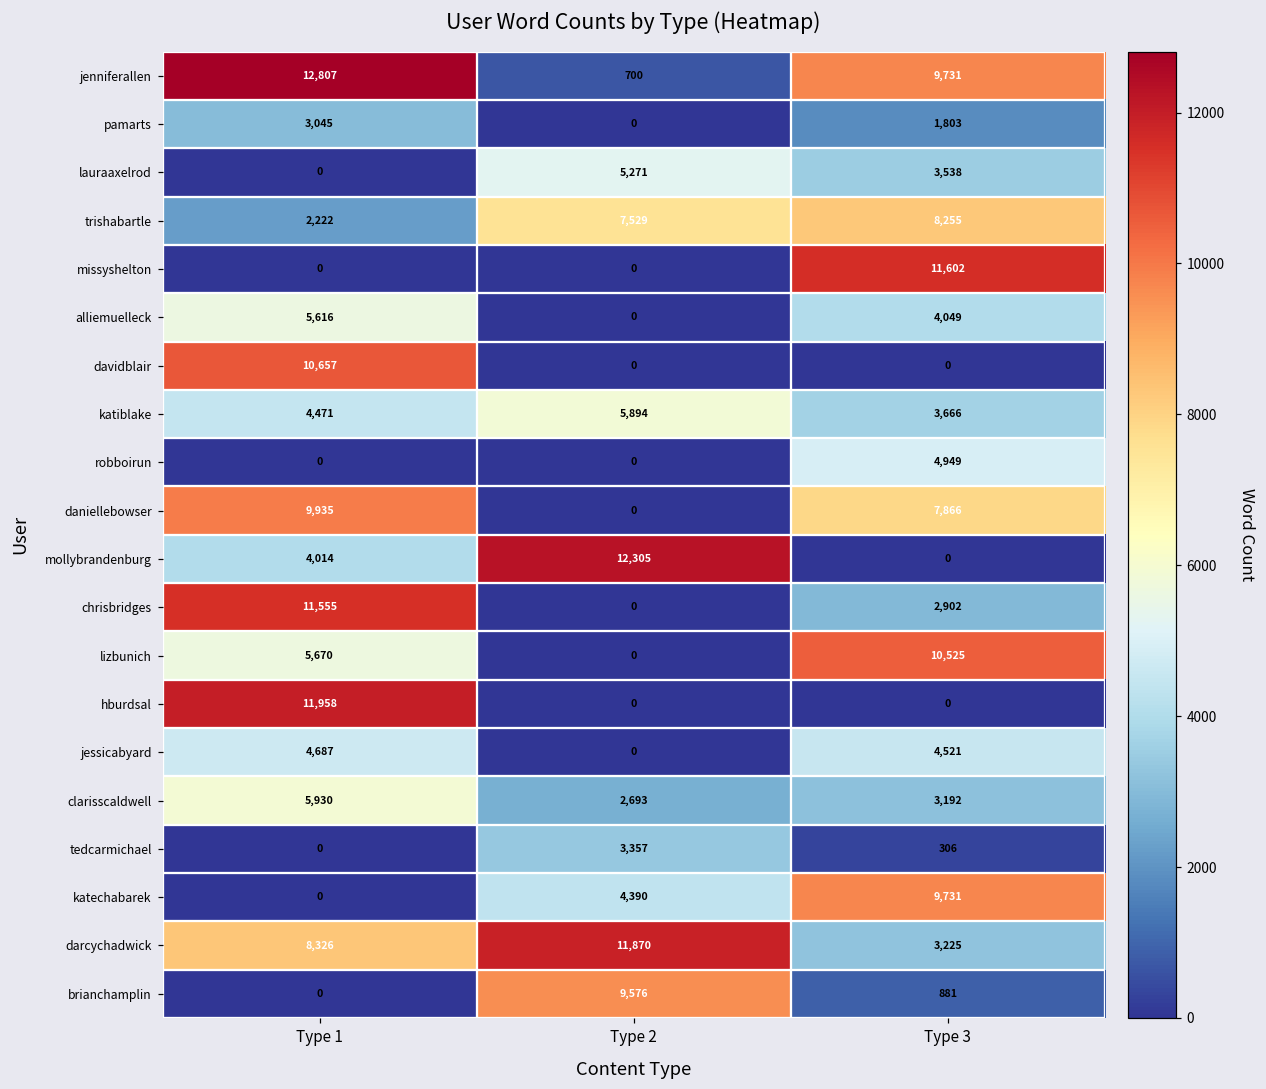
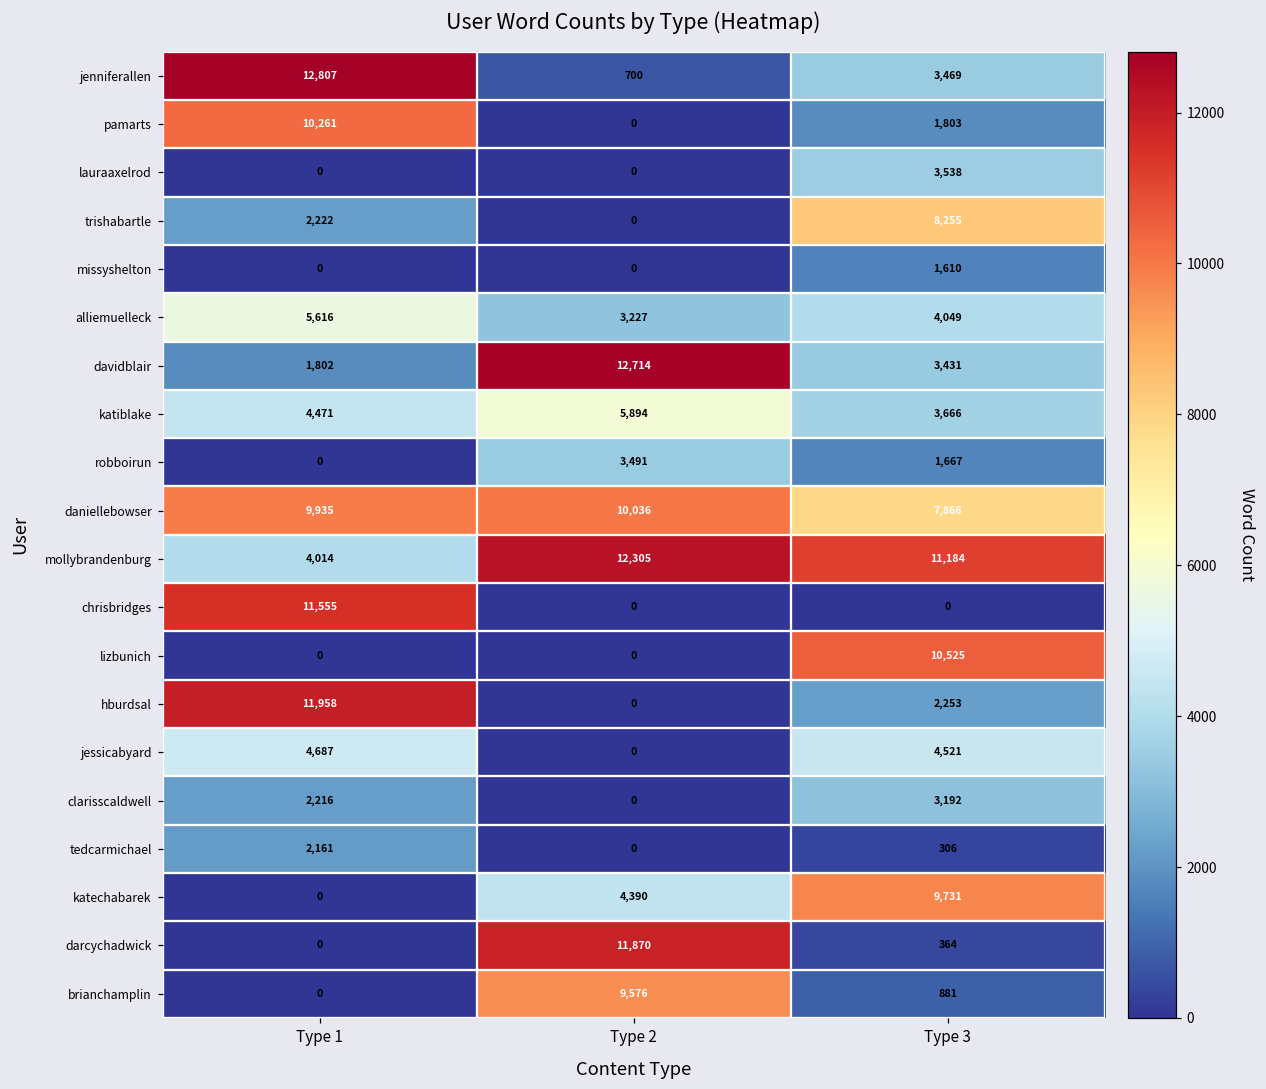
  {
    "jenniferallen": {
      "Type 1": "12,807",
      "Type 2": "700",
-     "Type 3": "9,731"
+     "Type 3": "3,469"
    },
    "pamarts": {
-     "Type 1": "3,045",
+     "Type 1": "10,261",
      "Type 2": "0",
      "Type 3": "1,803"
    },
    "lauraaxelrod": {
      "Type 1": "0",
-     "Type 2": "5,271",
+     "Type 2": "0",
      "Type 3": "3,538"
    },
    "trishabartle": {
      "Type 1": "2,222",
-     "Type 2": "7,529",
+     "Type 2": "0",
      "Type 3": "8,255"
    },
    "missyshelton": {
      "Type 1": "0",
      "Type 2": "0",
-     "Type 3": "11,602"
+     "Type 3": "1,610"
    },
    "alliemuelleck": {
      "Type 1": "5,616",
-     "Type 2": "0",
+     "Type 2": "3,227",
      "Type 3": "4,049"
    },
    "davidblair": {
-     "Type 1": "10,657",
-     "Type 2": "0",
-     "Type 3": "0"
+     "Type 1": "1,802",
+     "Type 2": "12,714",
+     "Type 3": "3,431"
    },
    "katiblake": {
      "Type 1": "4,471",
      "Type 2": "5,894",
      "Type 3": "3,666"
    },
    "robboirun": {
      "Type 1": "0",
-     "Type 2": "0",
-     "Type 3": "4,949"
+     "Type 2": "3,491",
+     "Type 3": "1,667"
    },
    "daniellebowser": {
      "Type 1": "9,935",
-     "Type 2": "0",
+     "Type 2": "10,036",
      "Type 3": "7,866"
    },
    "mollybrandenburg": {
      "Type 1": "4,014",
      "Type 2": "12,305",
-     "Type 3": "0"
+     "Type 3": "11,184"
    },
    "chrisbridges": {
      "Type 1": "11,555",
      "Type 2": "0",
-     "Type 3": "2,902"
+     "Type 3": "0"
    },
    "lizbunich": {
-     "Type 1": "5,670",
+     "Type 1": "0",
      "Type 2": "0",
      "Type 3": "10,525"
    },
    "hburdsal": {
      "Type 1": "11,958",
      "Type 2": "0",
-     "Type 3": "0"
+     "Type 3": "2,253"
    },
    "jessicabyard": {
      "Type 1": "4,687",
      "Type 2": "0",
      "Type 3": "4,521"
    },
    "clarisscaldwell": {
-     "Type 1": "5,930",
-     "Type 2": "2,693",
+     "Type 1": "2,216",
+     "Type 2": "0",
      "Type 3": "3,192"
    },
    "tedcarmichael": {
-     "Type 1": "0",
-     "Type 2": "3,357",
+     "Type 1": "2,161",
+     "Type 2": "0",
      "Type 3": "306"
    },
    "katechabarek": {
      "Type 1": "0",
      "Type 2": "4,390",
      "Type 3": "9,731"
    },
    "darcychadwick": {
-     "Type 1": "8,326",
+     "Type 1": "0",
      "Type 2": "11,870",
-     "Type 3": "3,225"
+     "Type 3": "364"
    },
    "brianchamplin": {
      "Type 1": "0",
      "Type 2": "9,576",
      "Type 3": "881"
    }
  }
